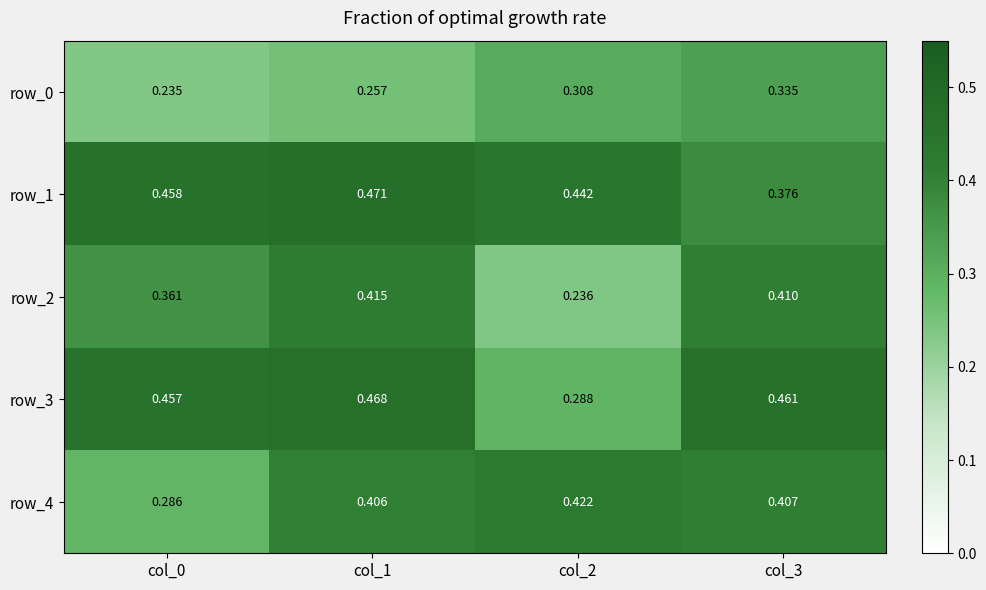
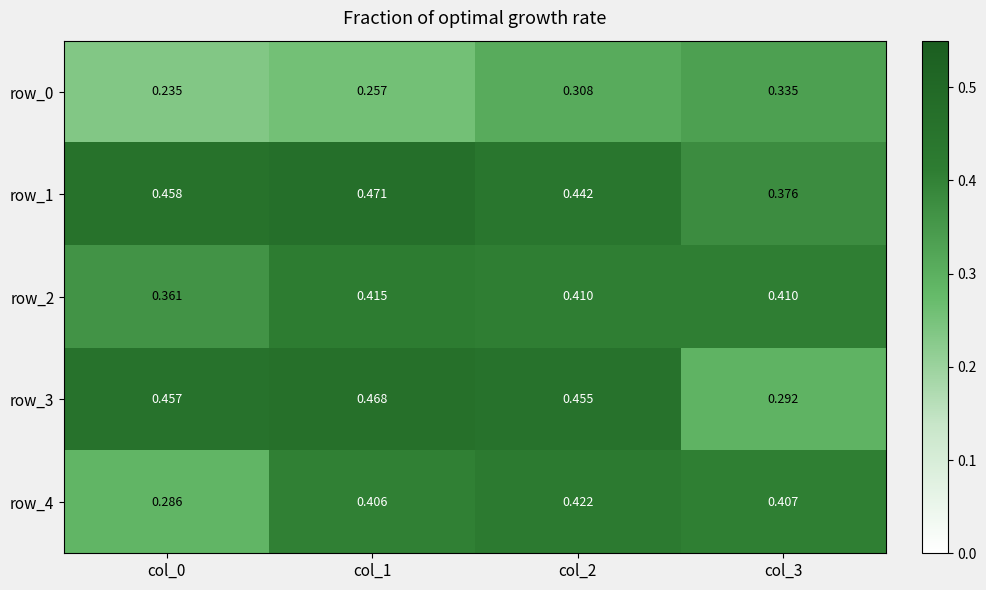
  {
    "row_0": {
      "col_0": 0.235,
      "col_1": 0.257,
      "col_2": 0.308,
      "col_3": 0.335
    },
    "row_1": {
      "col_0": 0.458,
      "col_1": 0.471,
      "col_2": 0.442,
      "col_3": 0.376
    },
    "row_2": {
      "col_0": 0.361,
      "col_1": 0.415,
-     "col_2": 0.236,
+     "col_2": 0.410,
      "col_3": 0.410
    },
    "row_3": {
      "col_0": 0.457,
      "col_1": 0.468,
-     "col_2": 0.288,
-     "col_3": 0.461
+     "col_2": 0.455,
+     "col_3": 0.292
    },
    "row_4": {
      "col_0": 0.286,
      "col_1": 0.406,
      "col_2": 0.422,
      "col_3": 0.407
    }
  }
